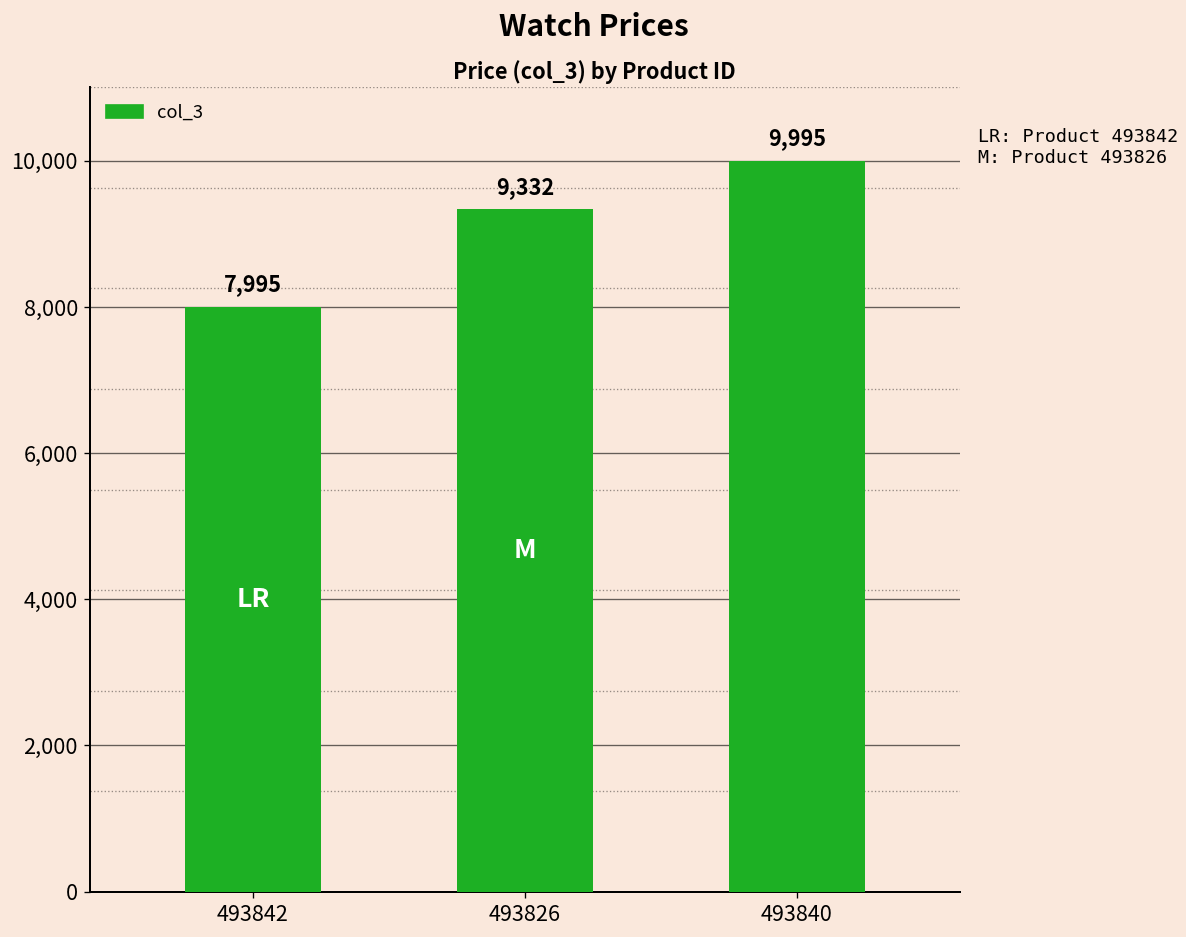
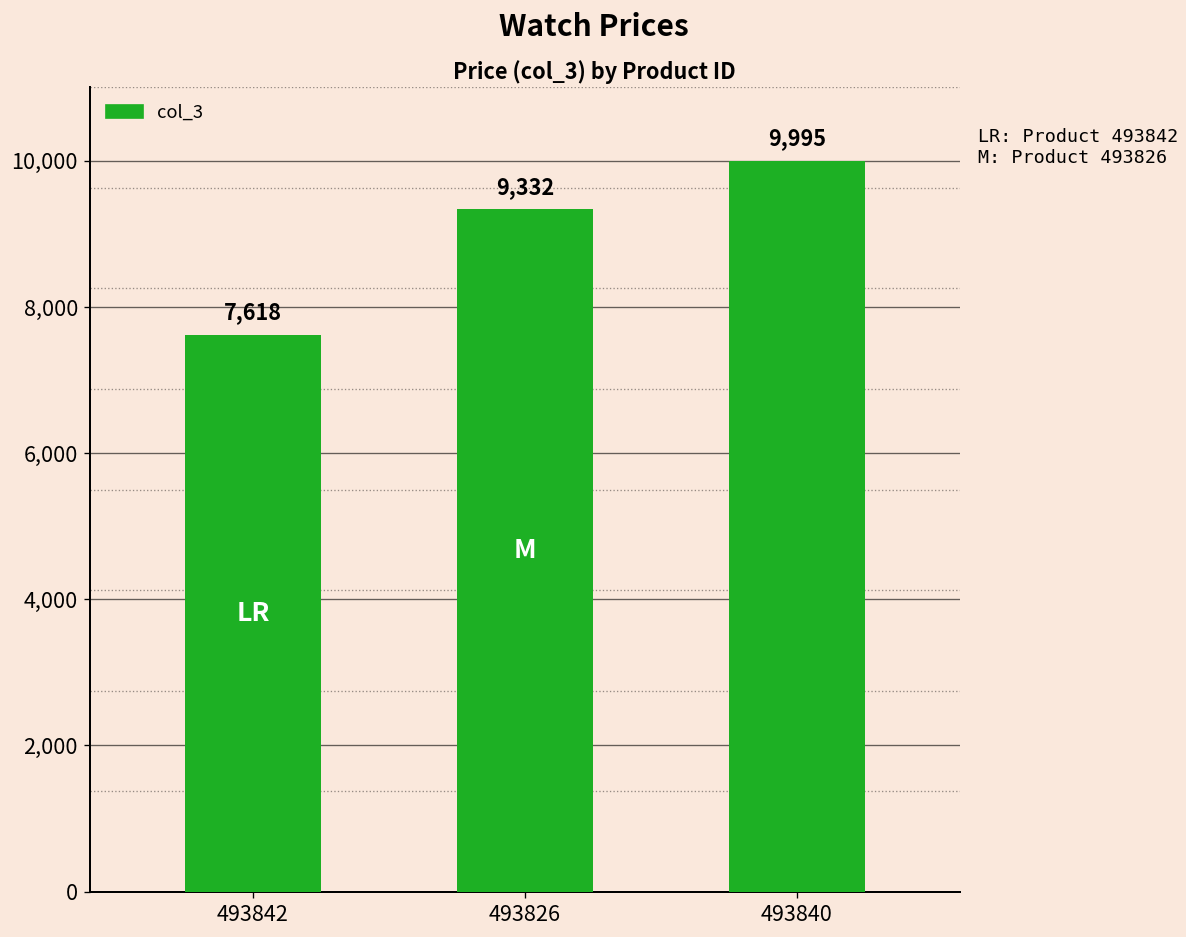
  {
-   "493842": "7,995",
+   "493842": "7,618",
    "493826": "9,332",
    "493840": "9,995"
  }
